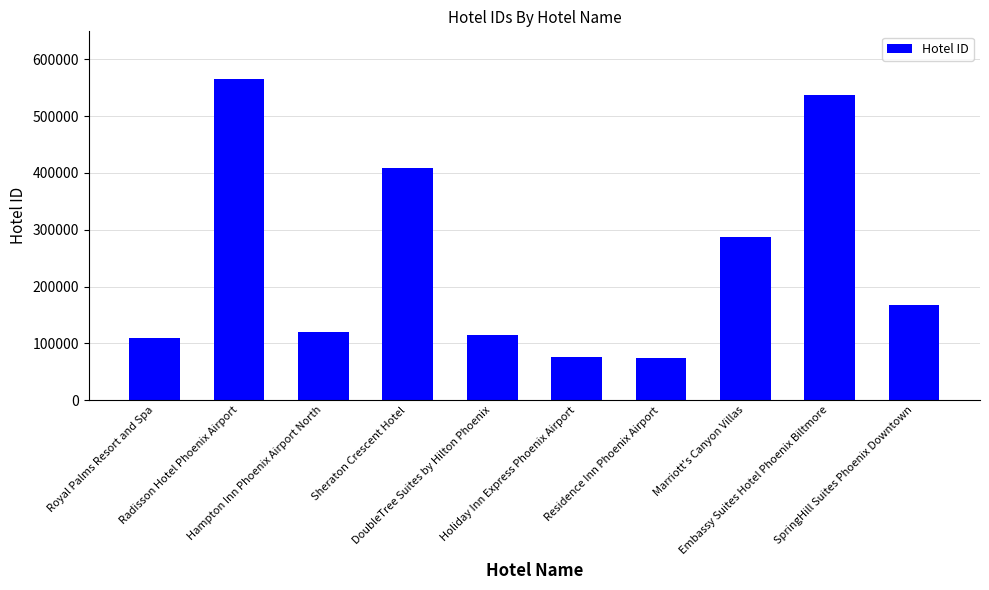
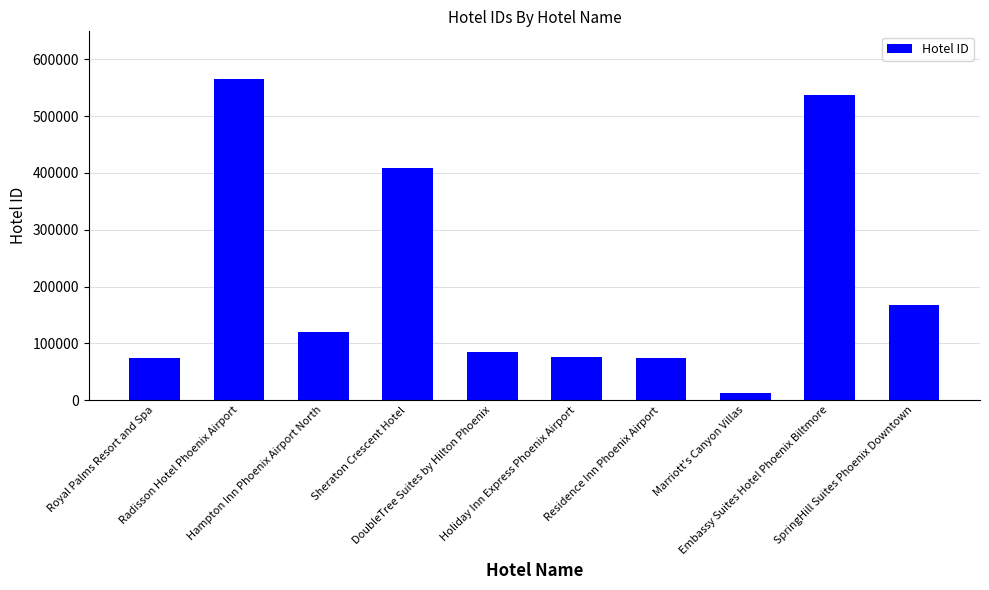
  {
-   "Royal Palms Resort and Spa": 110000,
+   "Royal Palms Resort and Spa": 70000,
    "Radisson Hotel Phoenix Airport": 560000,
    "Hampton Inn Phoenix Airport North": 120000,
    "Sheraton Crescent Hotel": 410000,
-   "DoubleTree Suites by Hilton Phoenix": 120000,
+   "DoubleTree Suites by Hilton Phoenix": 90000,
    "Holiday Inn Express Phoenix Airport": 80000,
    "Residence Inn Phoenix Airport": 70000,
-   "Marriott's Canyon Villas": 290000,
+   "Marriott's Canyon Villas": 10000,
    "Embassy Suites Hotel Phoenix Biltmore": 540000,
    "SpringHill Suites Phoenix Downtown": 170000
  }
